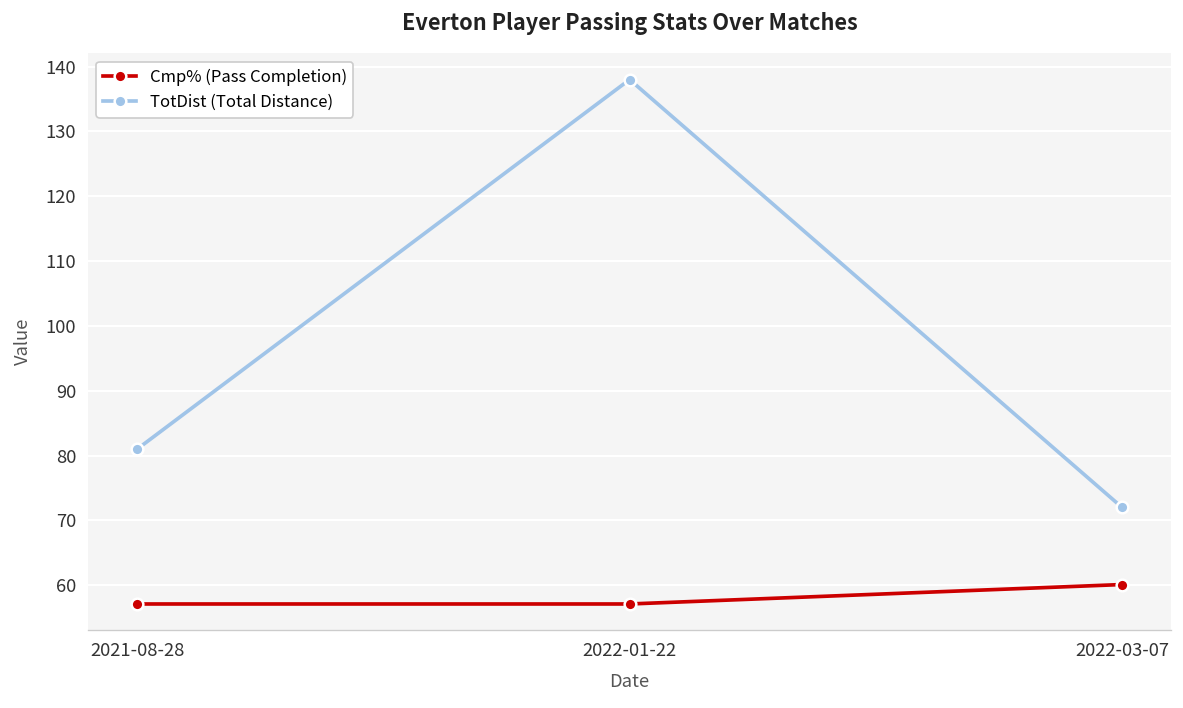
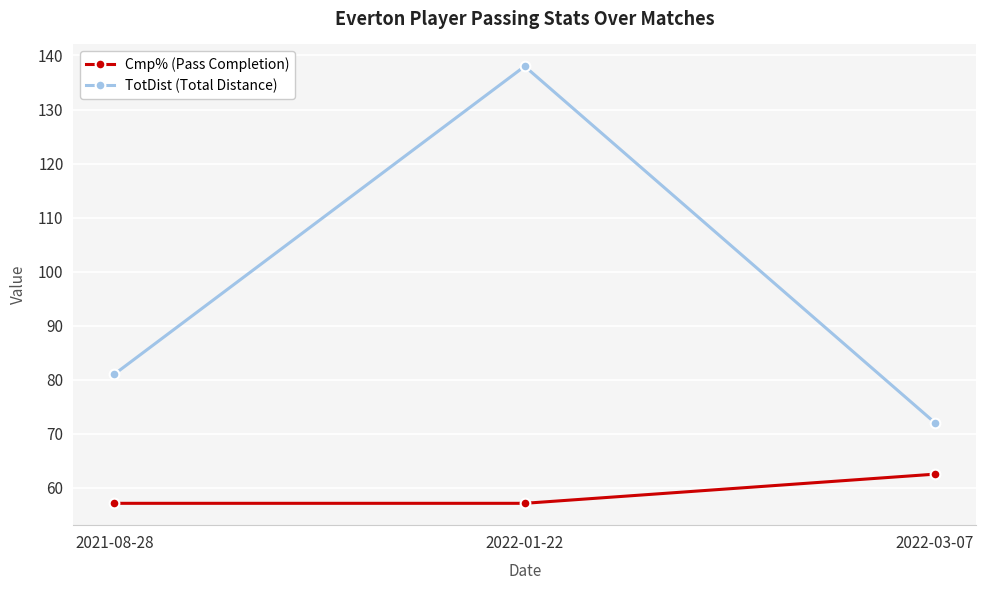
  {
    "Cmp% (Pass Completion)": {
      "2021-08-28": 57,
      "2022-01-22": 57,
-     "2022-03-07": 60
+     "2022-03-07": 63
    },
    "TotDist (Total Distance)": {
      "2021-08-28": 81,
      "2022-01-22": 138,
      "2022-03-07": 72
    }
  }
